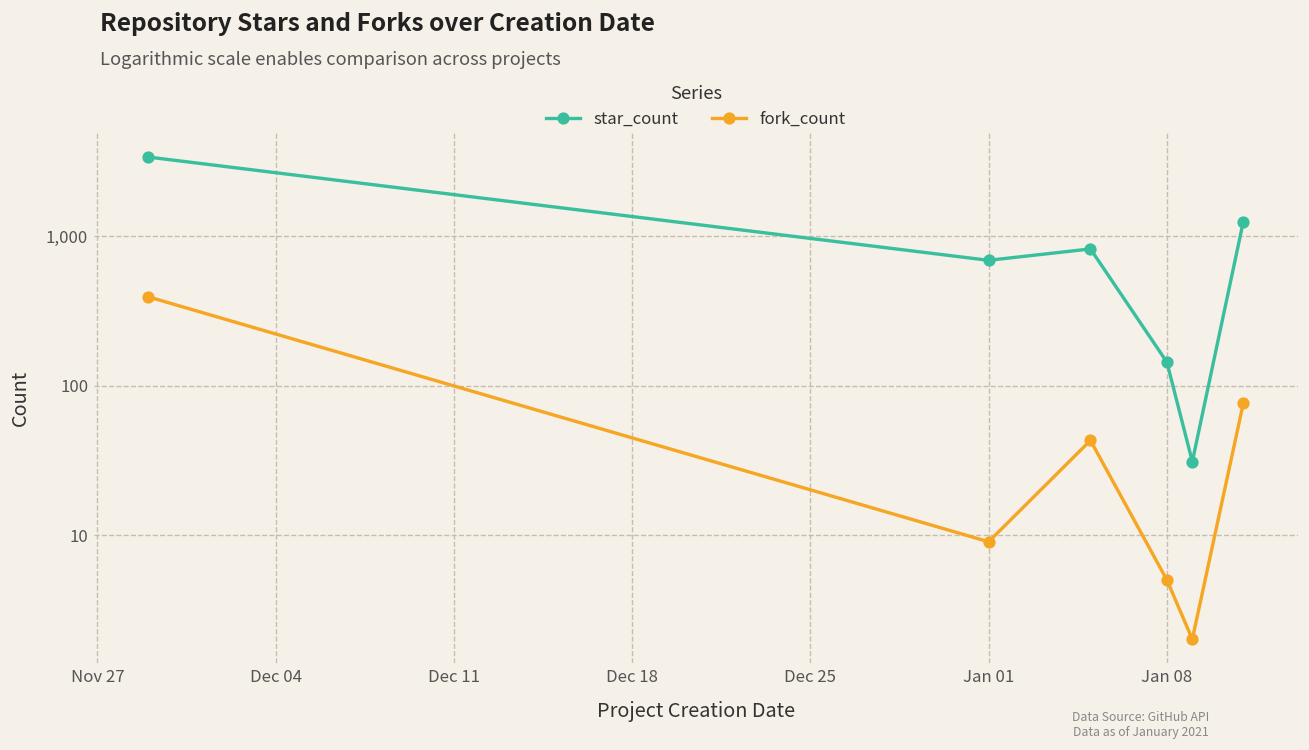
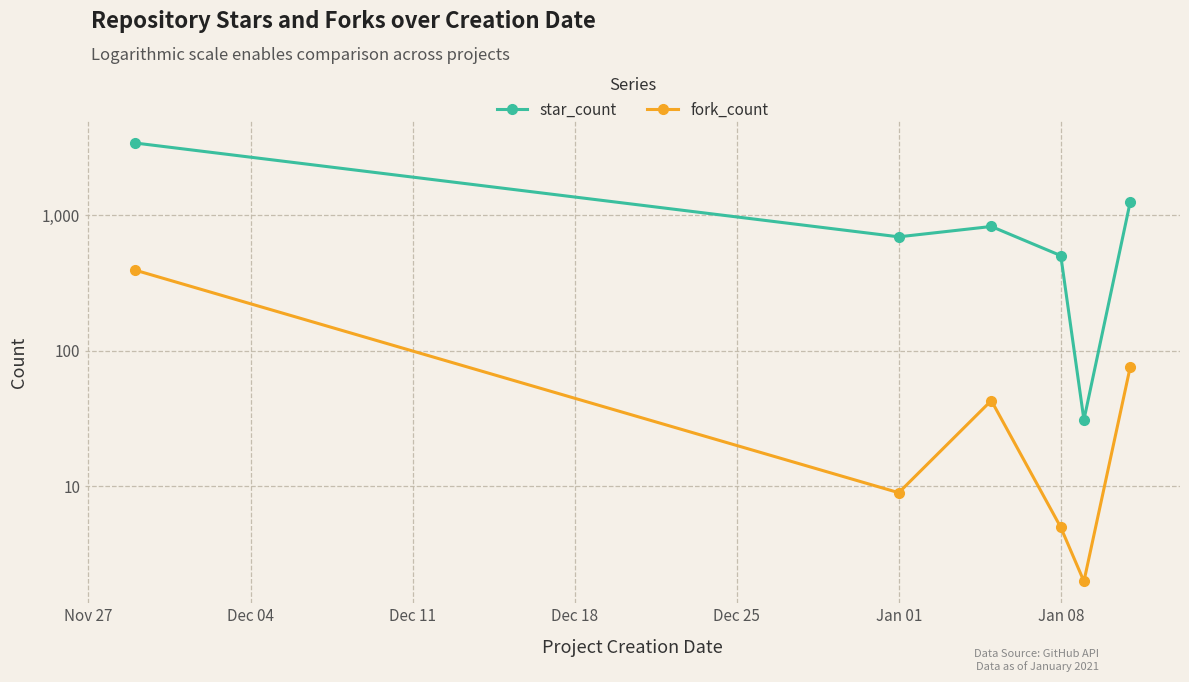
  {
    "star_count": {
      "Jan 01": 700,
-     "Jan 08": 140
+     "Jan 08": 500
    },
    "fork_count": {
      "Jan 01": 9,
      "Jan 08": 5
    }
  }
